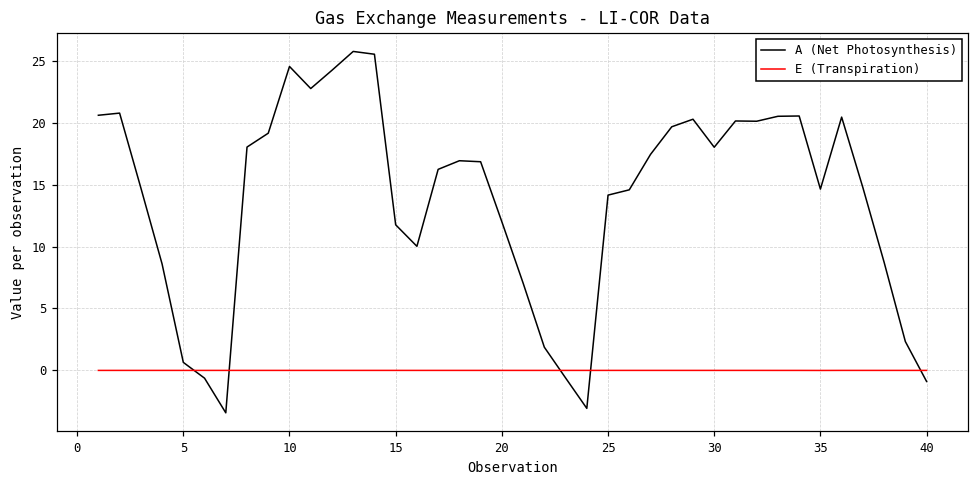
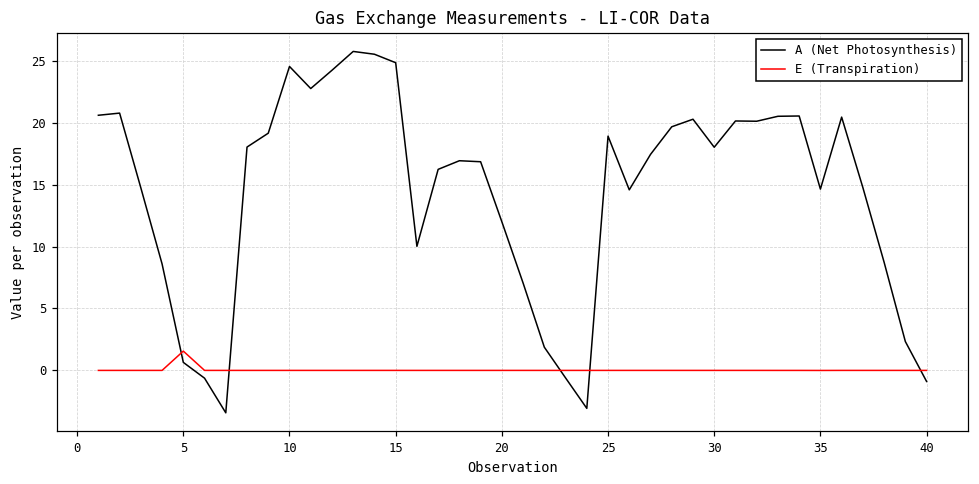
  {
    "A (Net Photosynthesis)": {
      "5": 0.7,
      "10": 24.5,
-     "15": 11.8,
+     "15": 24.8,
      "20": 12.0,
-     "25": 14.1,
+     "25": 18.9,
      "30": 18.0,
      "35": 14.6,
      "40": -0.9
    },
    "E (Transpiration)": {
-     "5": 0.0,
+     "5": 1.6,
      "10": 0.0,
      "15": 0.0,
      "20": 0.0,
      "25": 0.0,
      "30": 0.0,
      "35": 0.0,
      "40": 0.0
    }
  }
